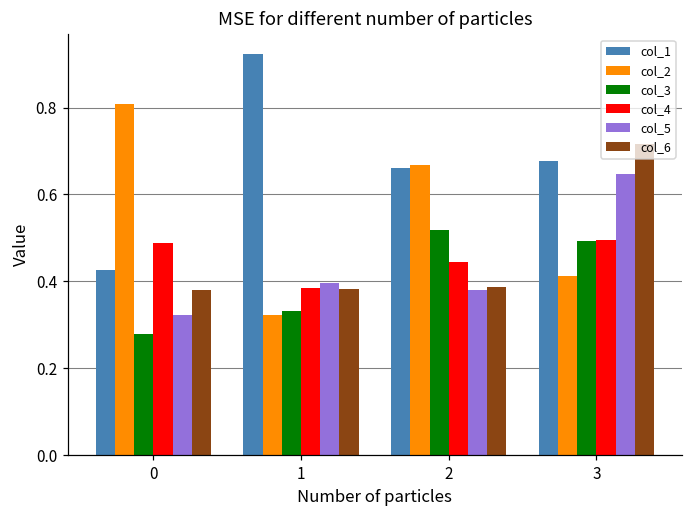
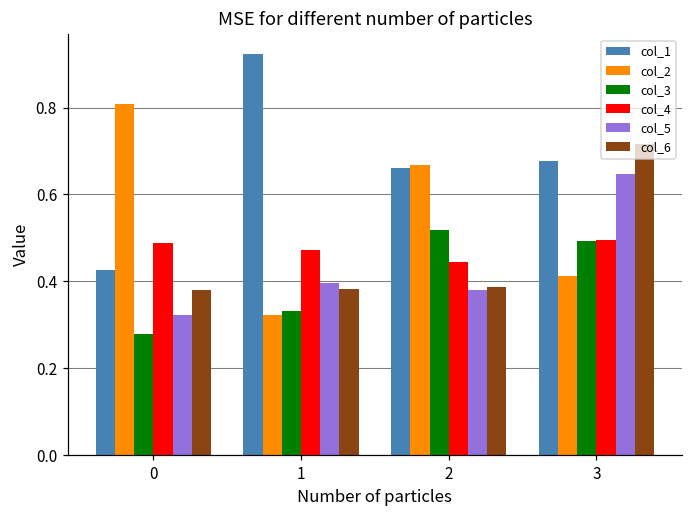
  {
    "col_1": {
      "0": 0.43,
      "1": 0.92,
      "2": 0.66,
      "3": 0.68
    },
    "col_2": {
      "0": 0.81,
      "1": 0.32,
      "2": 0.67,
      "3": 0.41
    },
    "col_3": {
      "0": 0.28,
      "1": 0.33,
      "2": 0.52,
      "3": 0.49
    },
    "col_4": {
      "0": 0.49,
-     "1": 0.38,
+     "1": 0.47,
      "2": 0.44,
      "3": 0.50
    },
    "col_5": {
      "0": 0.32,
      "1": 0.40,
      "2": 0.38,
      "3": 0.65
    },
    "col_6": {
      "0": 0.38,
      "1": 0.38,
      "2": 0.39
    }
  }
